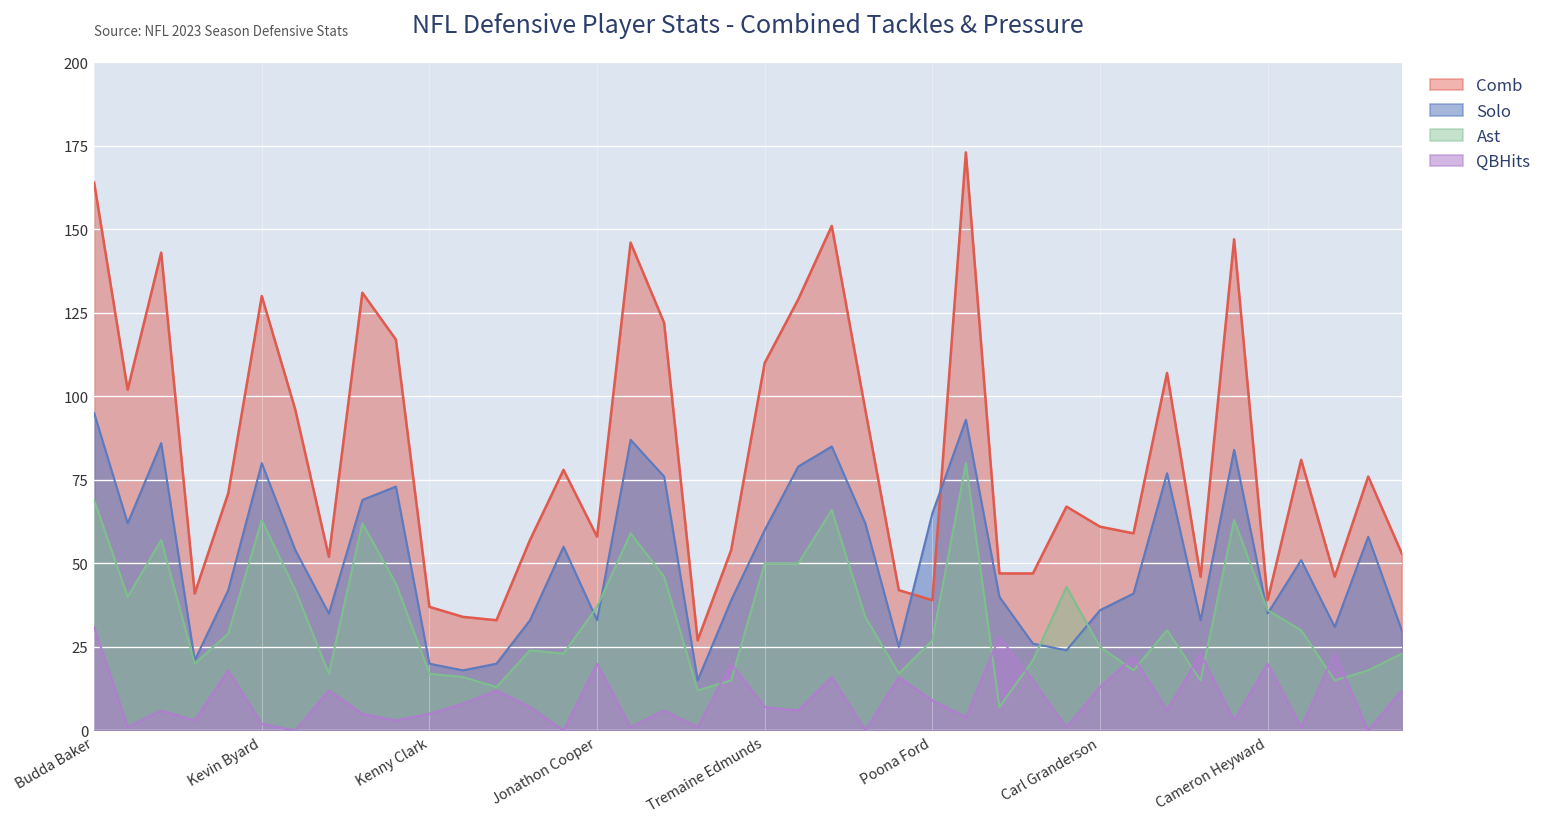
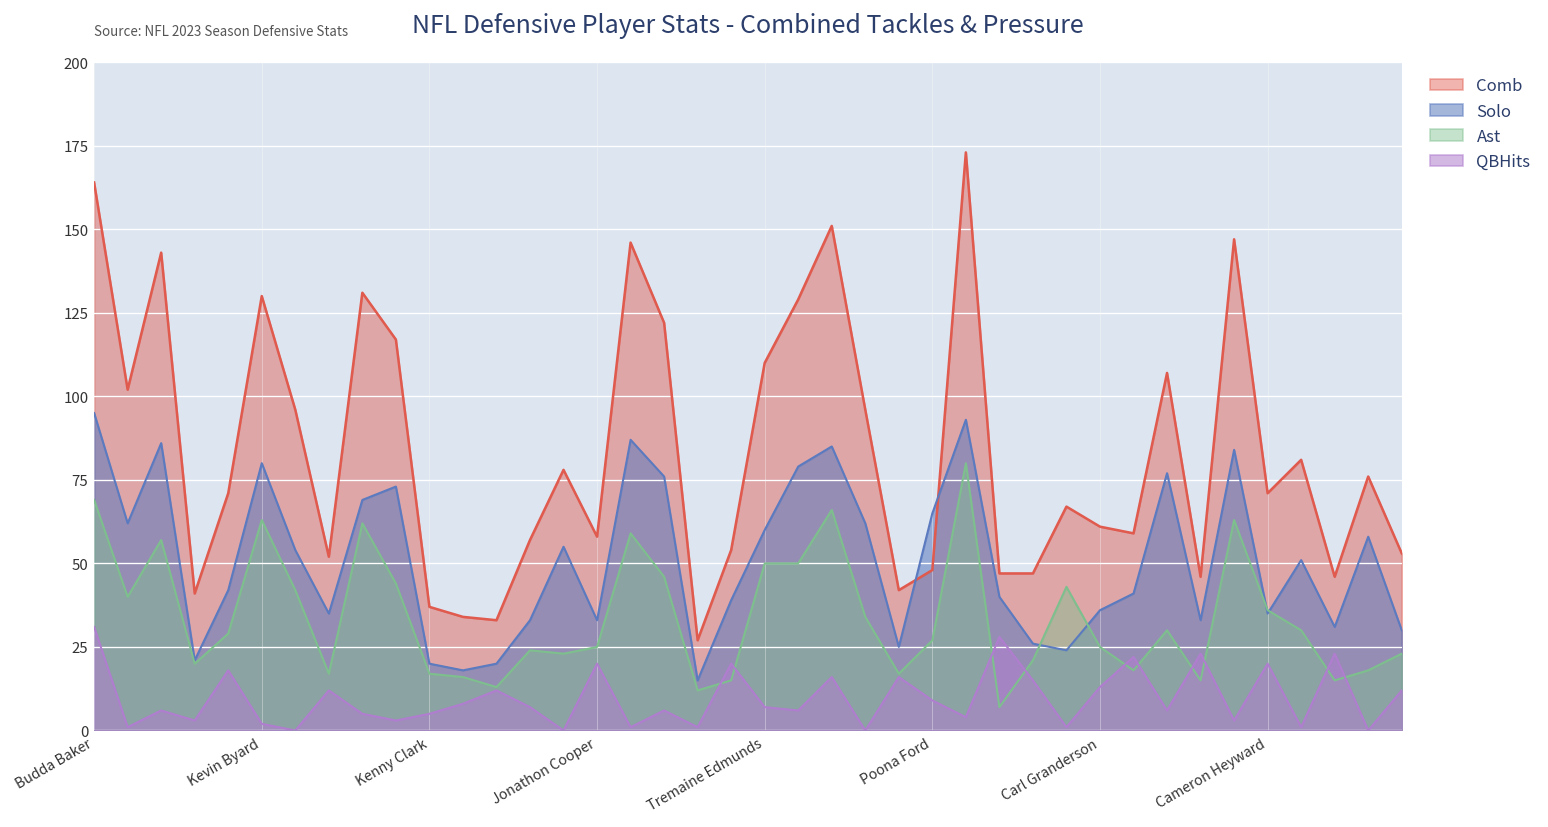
  {
    "Comb": {
      "Budda Baker": 164,
      "Kevin Byard": 130,
      "Kenny Clark": 37,
      "Jonathon Cooper": 58,
      "Tremaine Edmunds": 110,
-     "Poona Ford": 39,
+     "Poona Ford": 48,
      "Carl Granderson": 61,
-     "Cameron Heyward": 39
+     "Cameron Heyward": 71
    },
    "Solo": {
      "Budda Baker": 95,
      "Kevin Byard": 80,
      "Kenny Clark": 20,
      "Jonathon Cooper": 33,
      "Tremaine Edmunds": 60,
      "Poona Ford": 65,
      "Carl Granderson": 36,
      "Cameron Heyward": 35
    },
    "Ast": {
      "Budda Baker": 69,
      "Kevin Byard": 63,
      "Kenny Clark": 17,
-     "Jonathon Cooper": 37,
+     "Jonathon Cooper": 25,
      "Tremaine Edmunds": 50,
      "Poona Ford": 27,
      "Carl Granderson": 25,
      "Cameron Heyward": 36
    },
    "QBHits": {
      "Budda Baker": 31,
      "Kevin Byard": 2,
      "Kenny Clark": 5,
      "Jonathon Cooper": 20,
      "Tremaine Edmunds": 7,
      "Poona Ford": 9,
      "Carl Granderson": 13,
      "Cameron Heyward": 20
    }
  }
